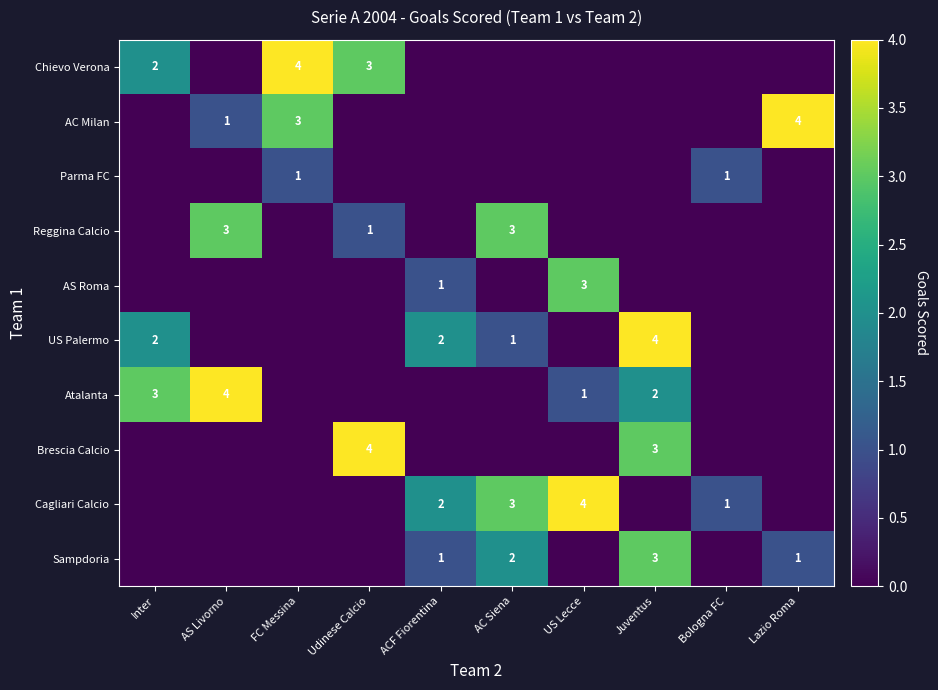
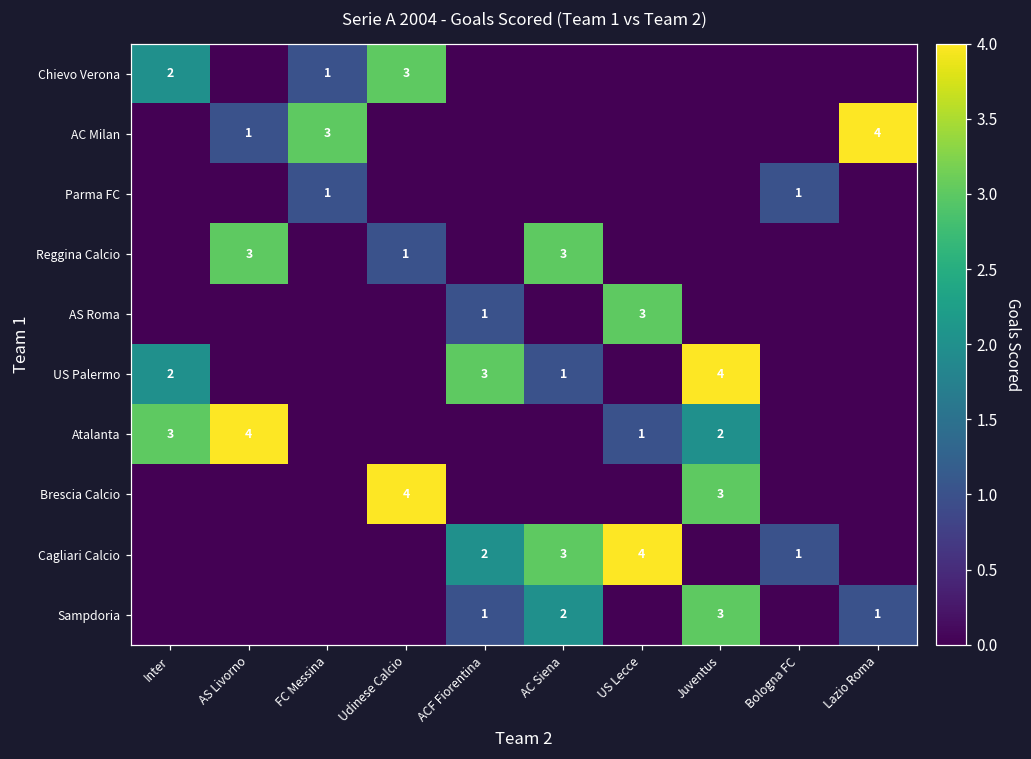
  {
    "Chievo Verona": {
      "Inter": 2,
-     "FC Messina": 4,
+     "FC Messina": 1,
      "Udinese Calcio": 3
    },
    "AC Milan": {
      "AS Livorno": 1,
      "FC Messina": 3,
      "Lazio Roma": 4
    },
    "Parma FC": {
      "FC Messina": 1,
      "Bologna FC": 1
    },
    "Reggina Calcio": {
      "AS Livorno": 3,
      "Udinese Calcio": 1,
      "AC Siena": 3
    },
    "AS Roma": {
      "ACF Fiorentina": 1,
      "US Lecce": 3
    },
    "US Palermo": {
      "Inter": 2,
-     "ACF Fiorentina": 2,
+     "ACF Fiorentina": 3,
      "AC Siena": 1,
      "Juventus": 4
    },
    "Atalanta": {
      "Inter": 3,
      "AS Livorno": 4,
      "US Lecce": 1,
      "Juventus": 2
    },
    "Brescia Calcio": {
      "Udinese Calcio": 4,
      "Juventus": 3
    },
    "Cagliari Calcio": {
      "ACF Fiorentina": 2,
      "AC Siena": 3,
      "US Lecce": 4,
      "Bologna FC": 1
    },
    "Sampdoria": {
      "ACF Fiorentina": 1,
      "AC Siena": 2,
      "Juventus": 3,
      "Lazio Roma": 1
    }
  }
